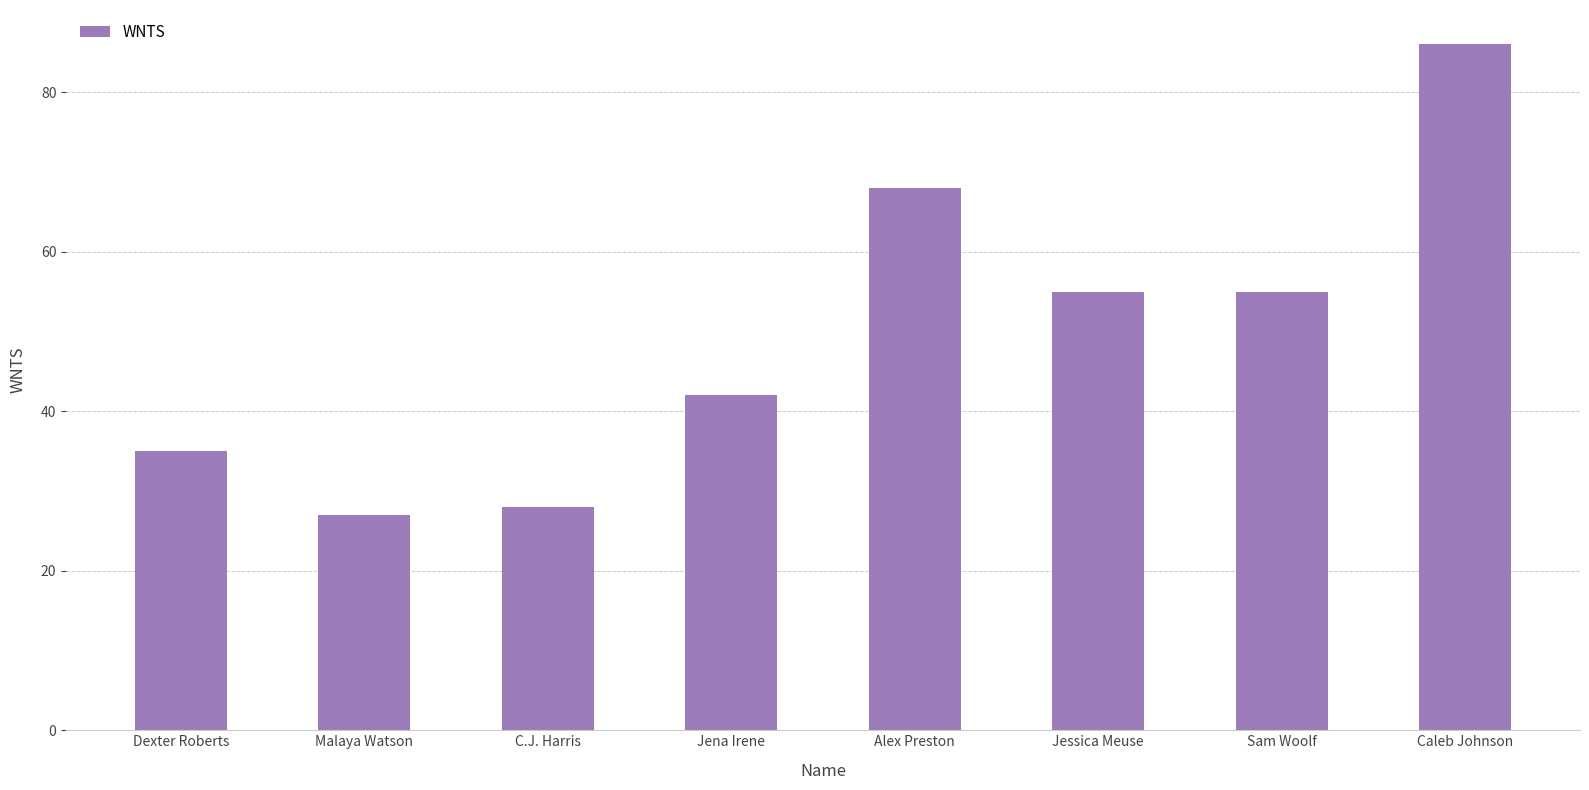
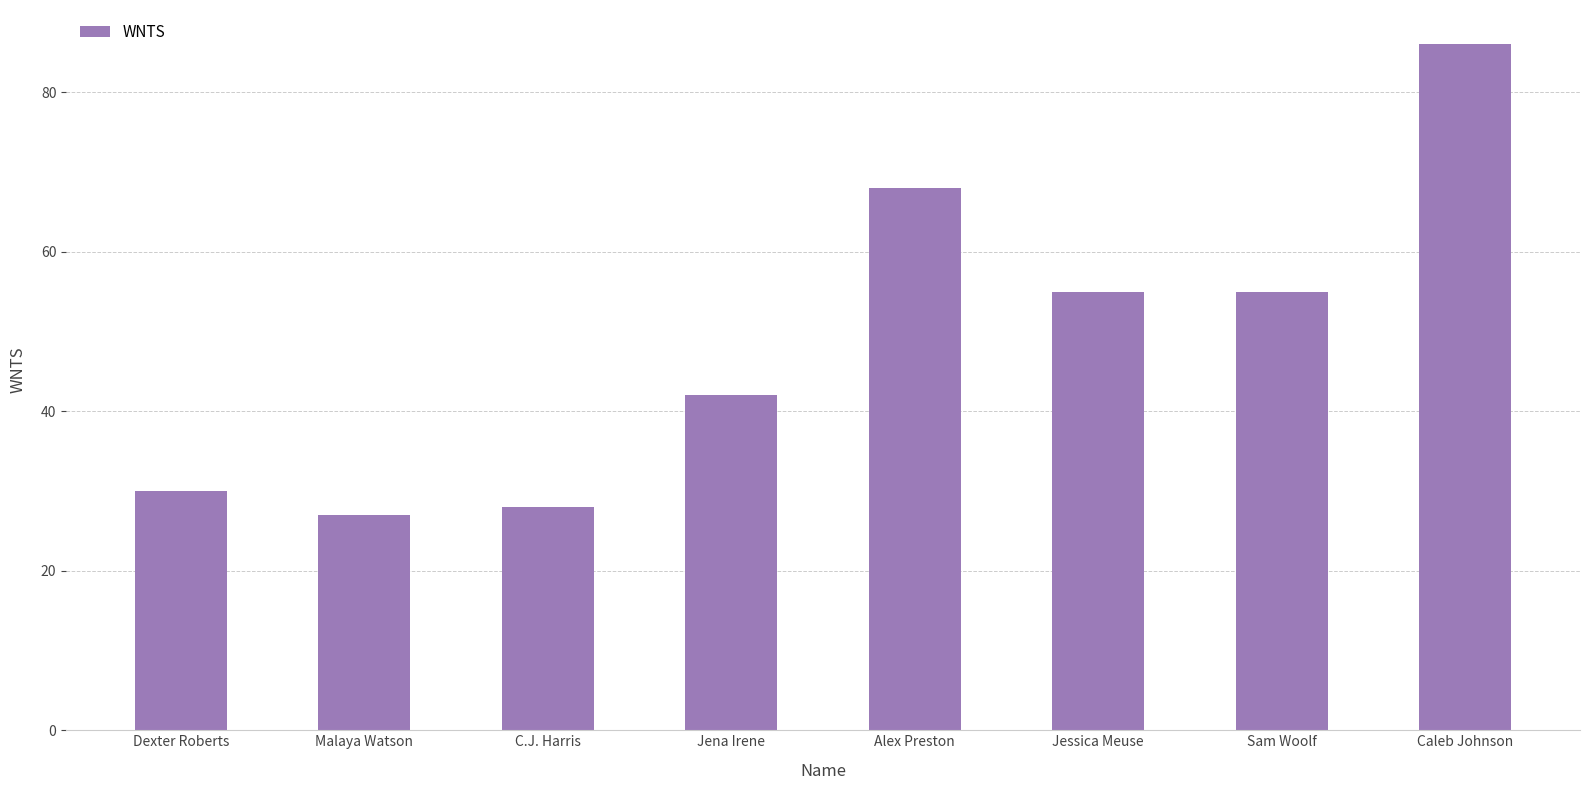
  {
-   "Dexter Roberts": 35,
+   "Dexter Roberts": 30,
    "Malaya Watson": 27,
    "C.J. Harris": 28,
    "Jena Irene": 42,
    "Alex Preston": 68,
    "Jessica Meuse": 55,
    "Sam Woolf": 55,
    "Caleb Johnson": 86
  }
